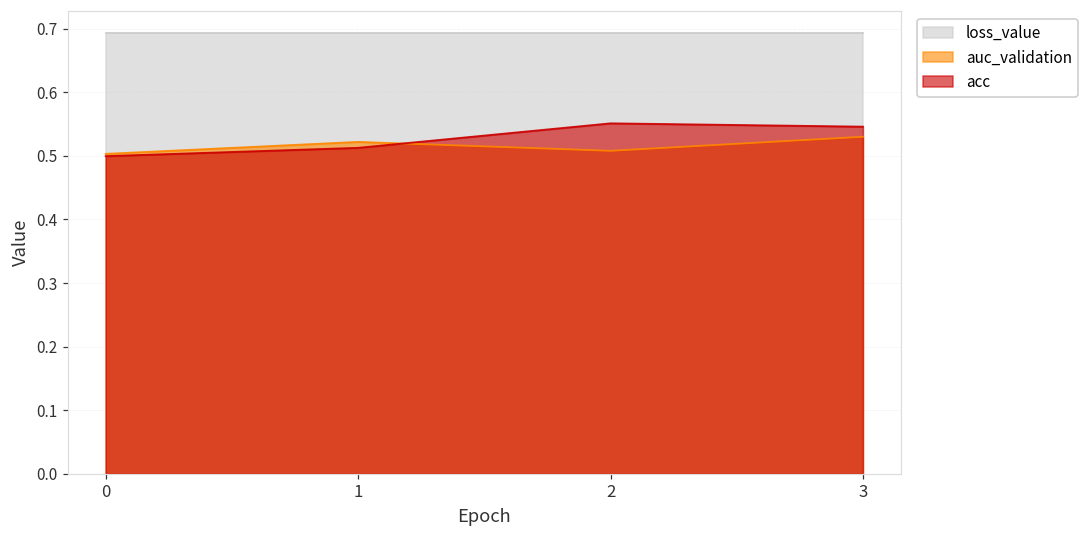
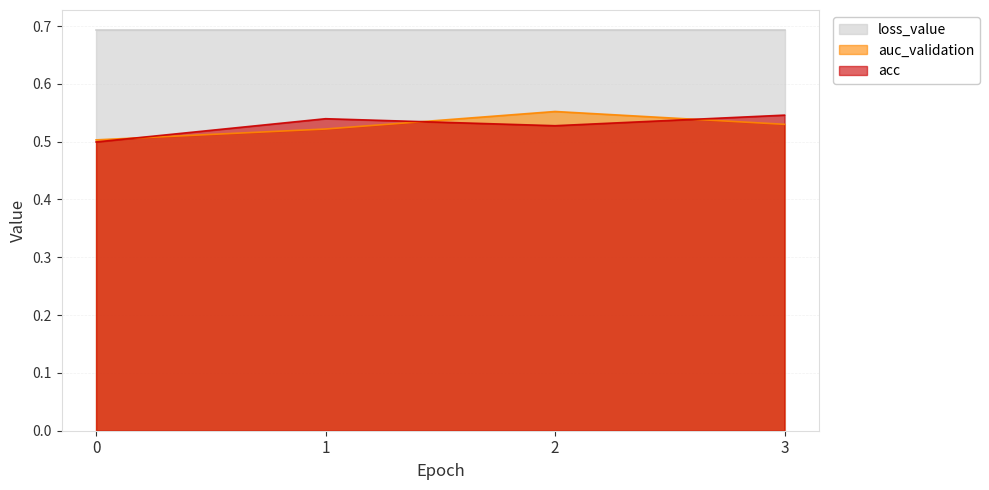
  {
    "loss_value": {
      "0": 0.69,
      "1": 0.69,
      "2": 0.69,
      "3": 0.69
    },
    "auc_validation": {
      "1": 0.52,
-     "2": 0.51,
+     "2": 0.55,
      "3": 0.53
    },
    "acc": {
-     "1": 0.51,
-     "2": 0.55,
+     "1": 0.54,
+     "2": 0.53,
      "3": 0.55
    }
  }
